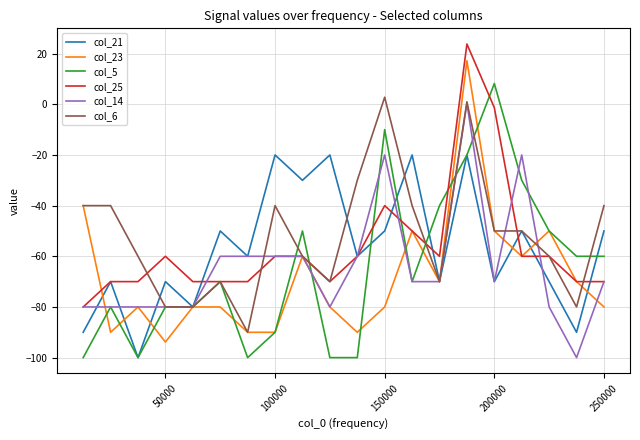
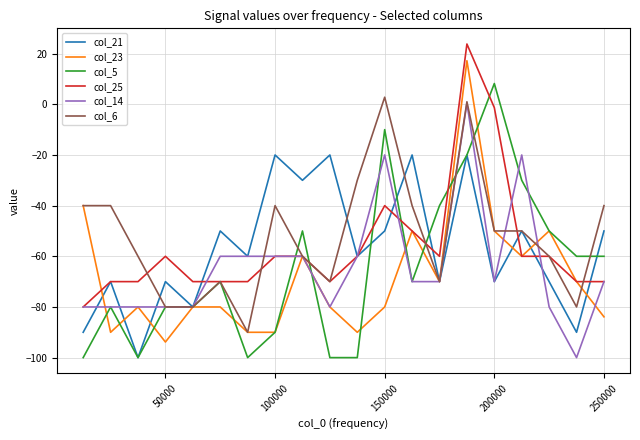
  {
    "col_21": {
      "50000": -70,
      "100000": -20,
      "150000": -50,
      "250000": -50
    },
    "col_23": {
      "50000": -94,
      "150000": -80,
-     "250000": -80
+     "250000": -84
    },
    "col_5": {
      "150000": -10,
      "200000": 8,
      "250000": -60
    },
    "col_25": {
      "50000": -60,
      "150000": -40,
      "200000": -1
    },
    "col_14": {
      "150000": -20
    },
    "col_6": {
      "100000": -40,
      "150000": 3,
      "250000": -40
    }
  }
